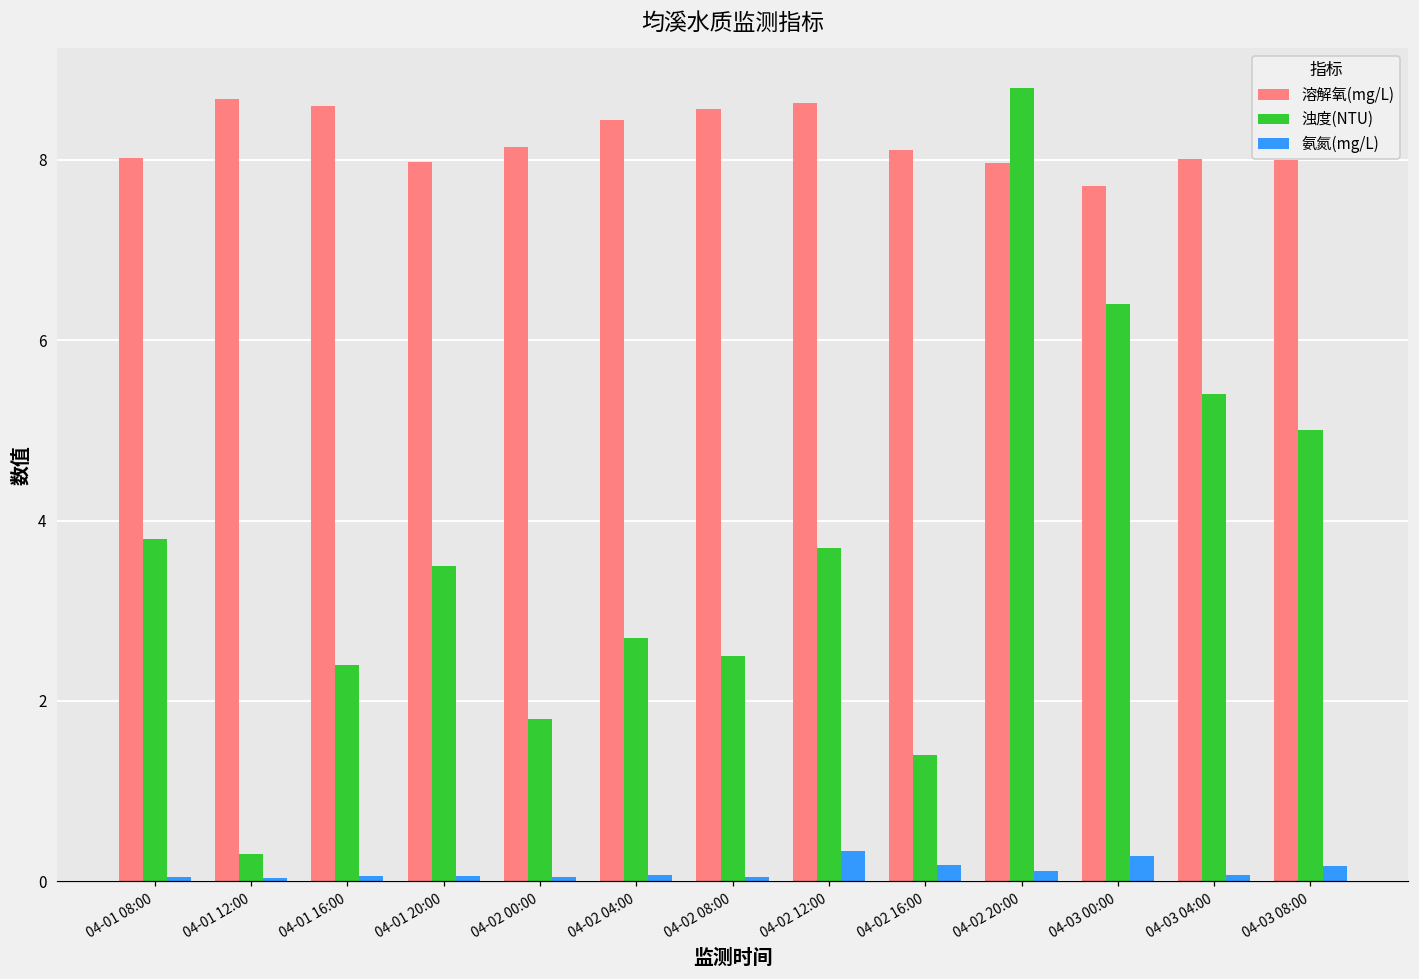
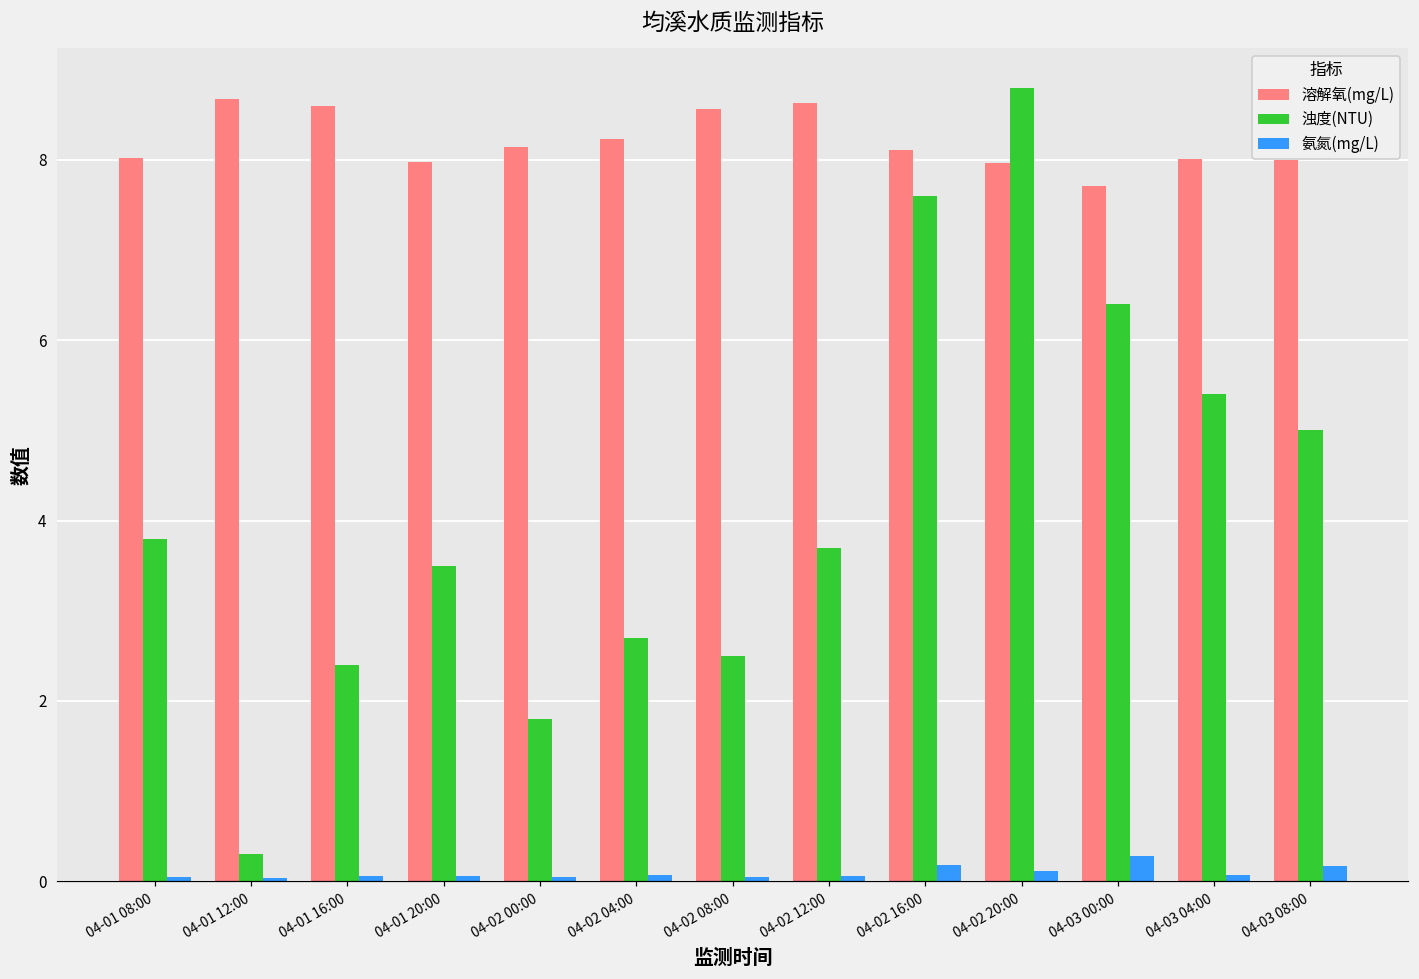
  {
    "溶解氧(mg/L)": {
      "04-01 08:00": 8.0,
      "04-01 12:00": 8.7,
      "04-01 16:00": 8.6,
      "04-01 20:00": 8.0,
      "04-02 00:00": 8.1,
-     "04-02 04:00": 8.4,
+     "04-02 04:00": 8.2,
      "04-02 08:00": 8.6,
      "04-02 12:00": 8.6,
      "04-02 16:00": 8.1,
      "04-02 20:00": 8.0,
      "04-03 00:00": 7.7,
      "04-03 04:00": 8.0,
      "04-03 08:00": 8.0
    },
    "浊度(NTU)": {
      "04-01 08:00": 3.8,
      "04-01 12:00": 0.3,
      "04-01 16:00": 2.4,
      "04-01 20:00": 3.5,
      "04-02 00:00": 1.8,
      "04-02 04:00": 2.7,
      "04-02 08:00": 2.5,
      "04-02 12:00": 3.7,
-     "04-02 16:00": 1.4,
+     "04-02 16:00": 7.6,
      "04-02 20:00": 8.8,
      "04-03 00:00": 6.4,
      "04-03 04:00": 5.4,
      "04-03 08:00": 5.0
    },
    "氨氮(mg/L)": {
      "04-01 08:00": 0.0,
      "04-01 12:00": 0.0,
      "04-01 16:00": 0.1,
      "04-01 20:00": 0.1,
      "04-02 00:00": 0.1,
      "04-02 04:00": 0.1,
      "04-02 08:00": 0.0,
-     "04-02 12:00": 0.3,
+     "04-02 12:00": 0.1,
      "04-02 16:00": 0.2,
      "04-02 20:00": 0.1,
      "04-03 00:00": 0.3,
      "04-03 04:00": 0.1,
      "04-03 08:00": 0.2
    }
  }
